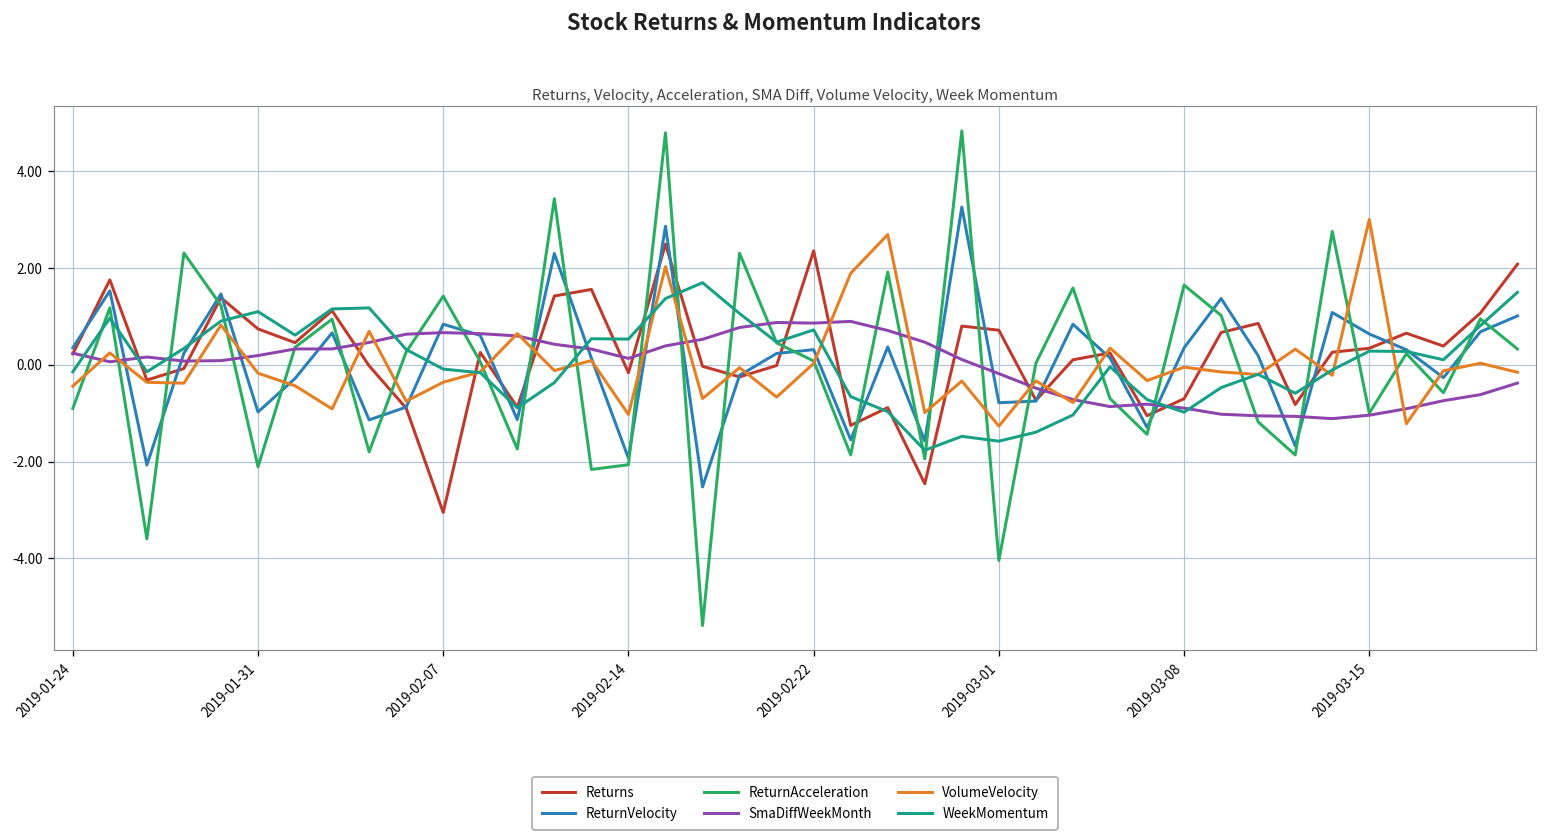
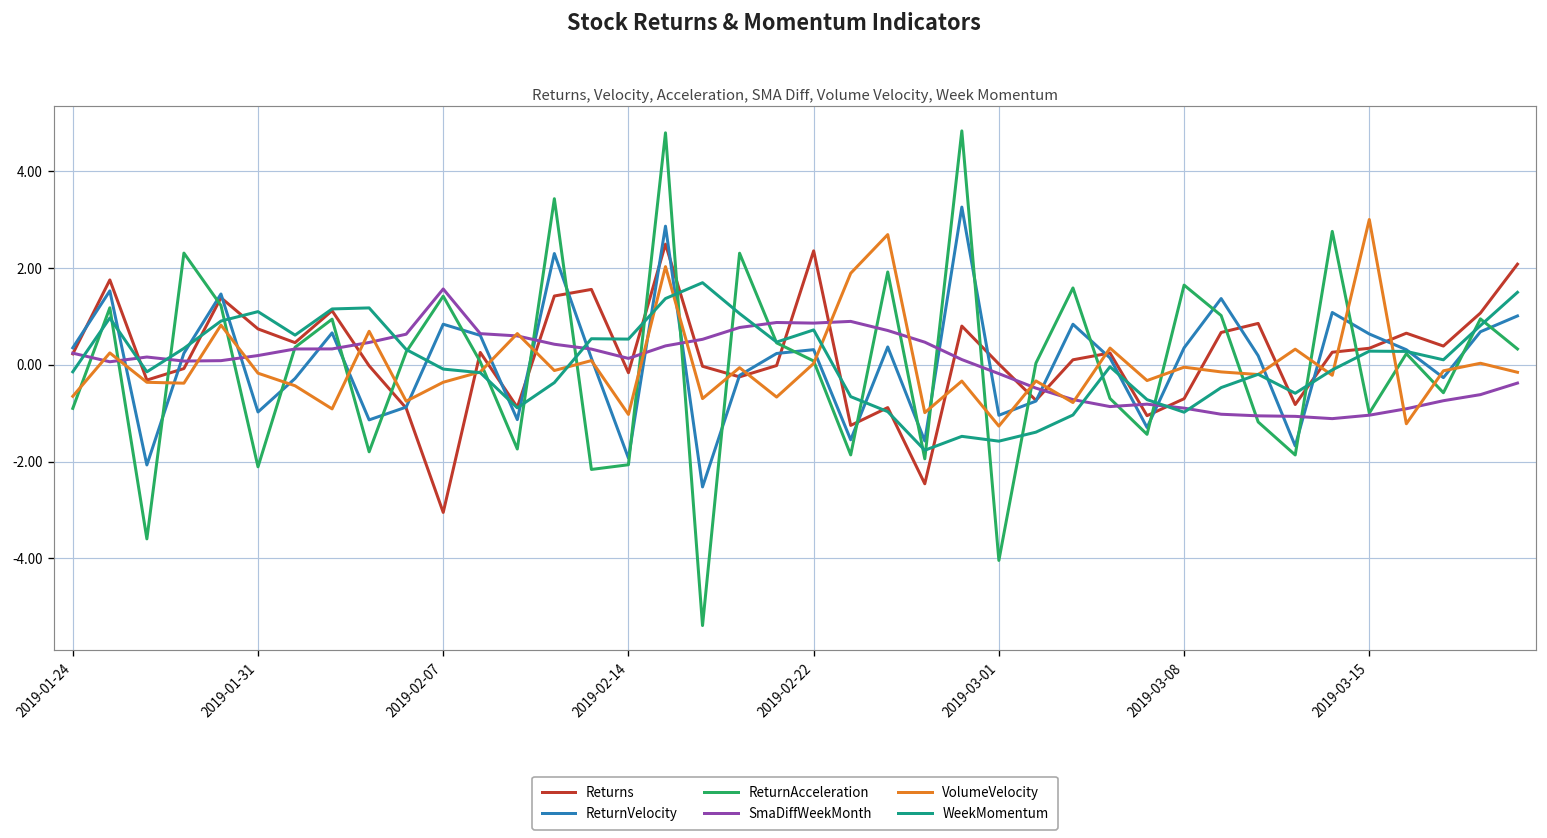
  {
    "Returns": {
      "2019-01-31": 0.7,
      "2019-02-07": -3.1,
      "2019-02-14": -0.2,
      "2019-02-22": 2.4,
-     "2019-03-01": 0.7,
+     "2019-03-01": 0.0,
      "2019-03-08": -0.7
    },
    "ReturnVelocity": {
      "2019-01-24": 0.4,
      "2019-01-31": -1.0,
      "2019-02-07": 0.8,
      "2019-02-14": -1.9,
      "2019-02-22": 0.3,
-     "2019-03-01": -0.8,
+     "2019-03-01": -1.0,
      "2019-03-08": 0.4,
      "2019-03-15": 0.6
    },
    "SmaDiffWeekMonth": {
      "2019-01-31": 0.2,
-     "2019-02-07": 0.7,
+     "2019-02-07": 1.6,
      "2019-02-14": 0.1,
      "2019-02-22": 0.9,
      "2019-03-01": -0.2,
      "2019-03-08": -0.9
    },
    "VolumeVelocity": {
-     "2019-01-24": -0.4,
+     "2019-01-24": -0.7,
      "2019-01-31": -0.2,
      "2019-02-07": -0.4,
      "2019-02-14": -1.0,
      "2019-03-01": -1.3,
      "2019-03-08": 0.0,
      "2019-03-15": 3.0
    }
  }
